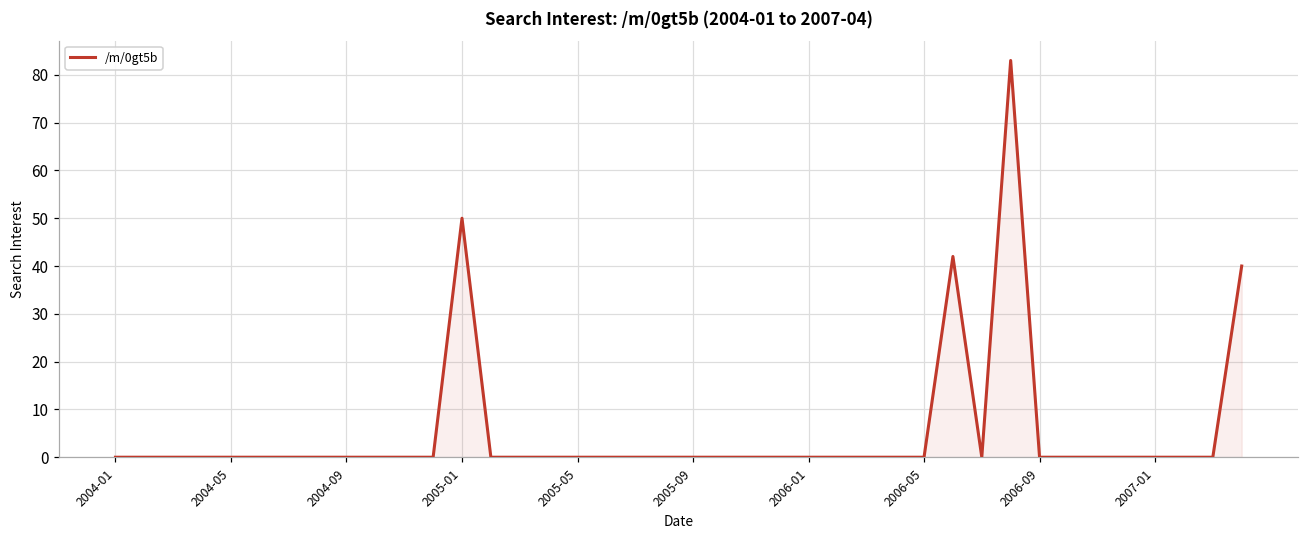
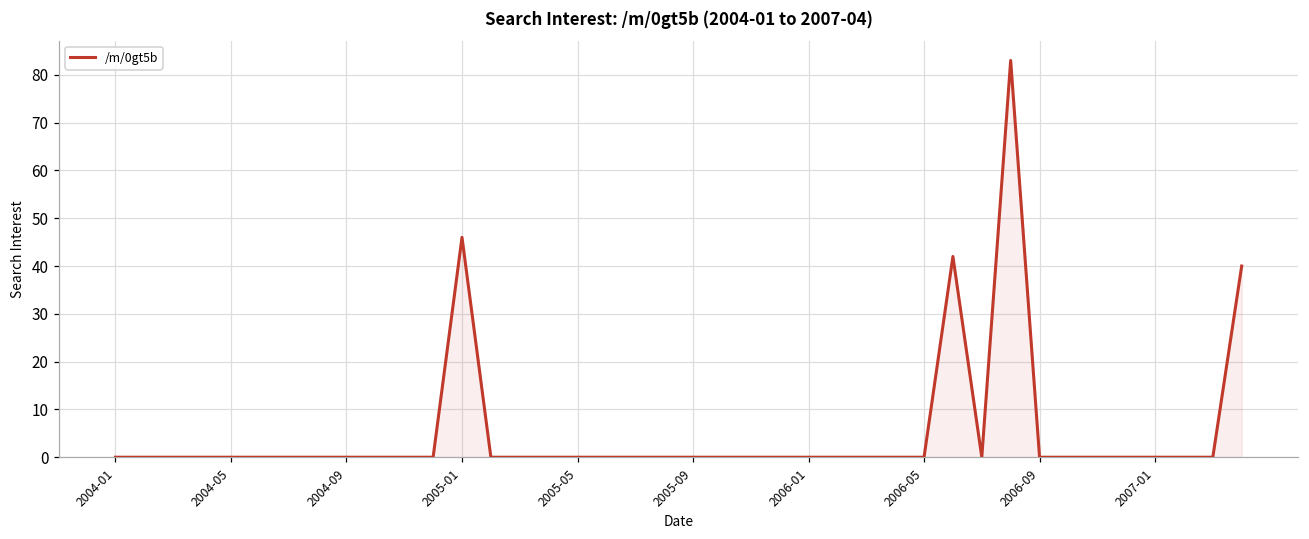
  {
    "2004-01": 0,
    "2004-05": 0,
    "2004-09": 0,
-   "2005-01": 50,
+   "2005-01": 46,
    "2005-05": 0,
    "2005-09": 0,
    "2006-01": 0,
    "2006-05": 0,
    "2006-09": 0,
    "2007-01": 0
  }
